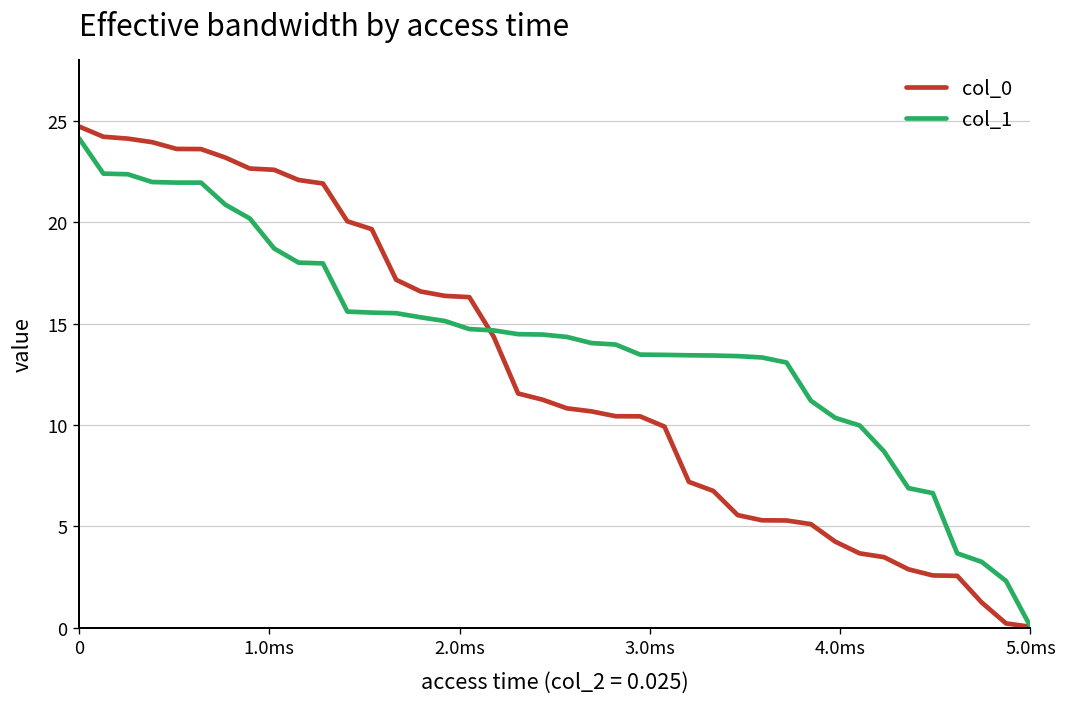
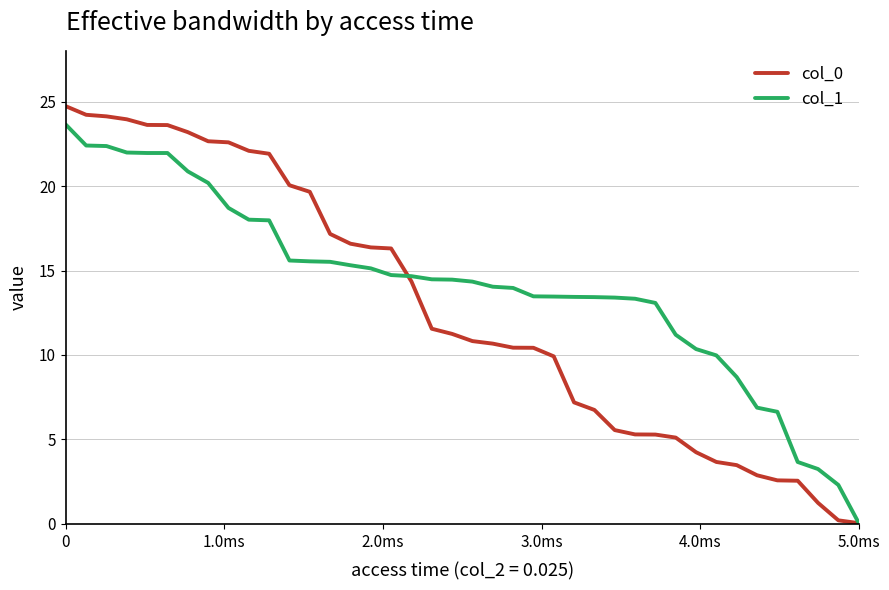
  {
    "col_0": {
      "0": 24.7
    },
    "col_1": {
-     "0": 24.1
+     "0": 23.6
    }
  }
